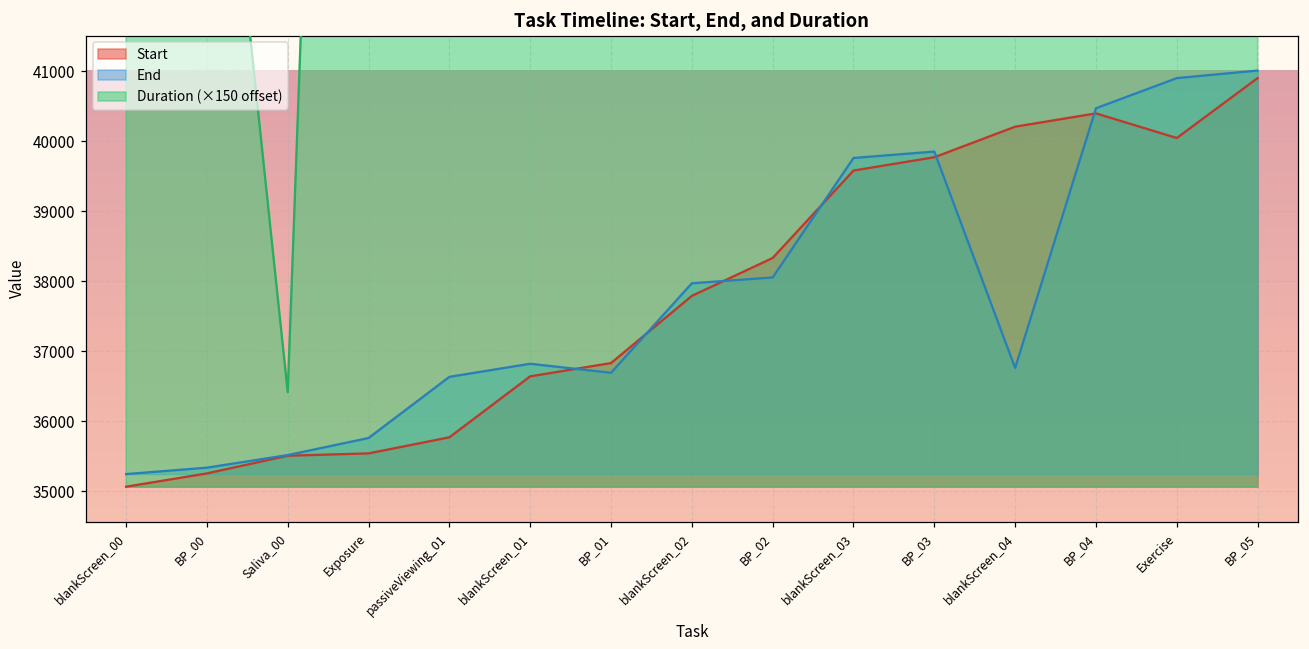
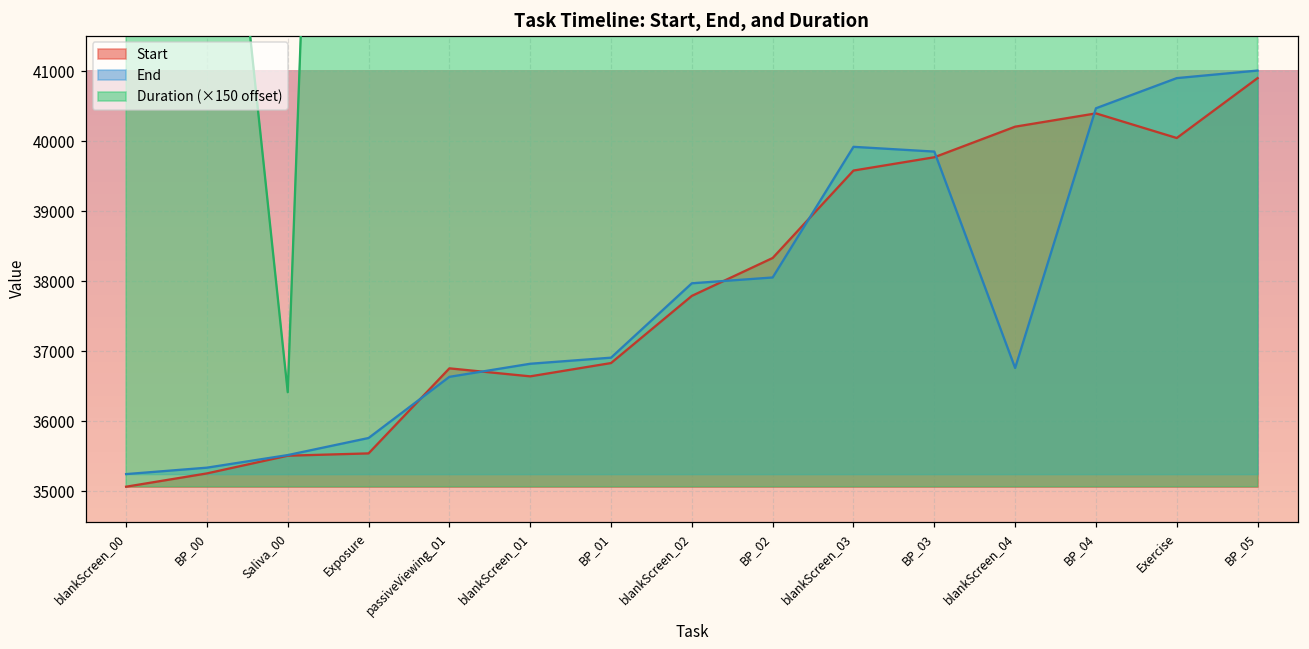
  {
    "Start": {
      "blankScreen_00": 35100,
      "BP_00": 35300,
      "Exposure": 35500,
-     "passiveViewing_01": 35800,
+     "passiveViewing_01": 36800,
      "blankScreen_01": 36600,
      "BP_01": 36800,
      "blankScreen_02": 37800,
      "BP_02": 38300,
      "blankScreen_03": 39600,
      "BP_03": 39800,
      "blankScreen_04": 40200,
      "BP_04": 40400,
      "Exercise": 40000,
      "BP_05": 40900
    },
    "End": {
      "blankScreen_00": 35200,
      "BP_00": 35300,
      "Exposure": 35800,
      "passiveViewing_01": 36600,
      "blankScreen_01": 36800,
-     "BP_01": 36700,
+     "BP_01": 36900,
      "blankScreen_02": 38000,
      "BP_02": 38100,
-     "blankScreen_03": 39800,
+     "blankScreen_03": 39900,
      "BP_03": 39900,
      "blankScreen_04": 36800,
      "BP_04": 40500,
      "Exercise": 40900,
      "BP_05": 41000
    },
    "Duration (×150 offset)": {
      "Saliva_00": 36400
    }
  }
